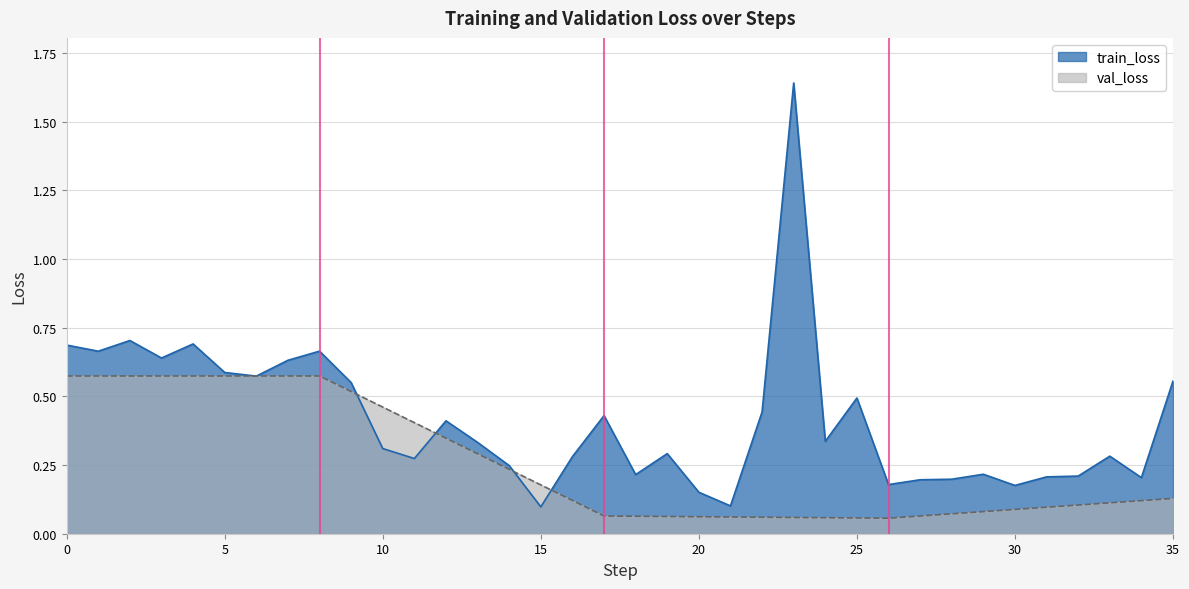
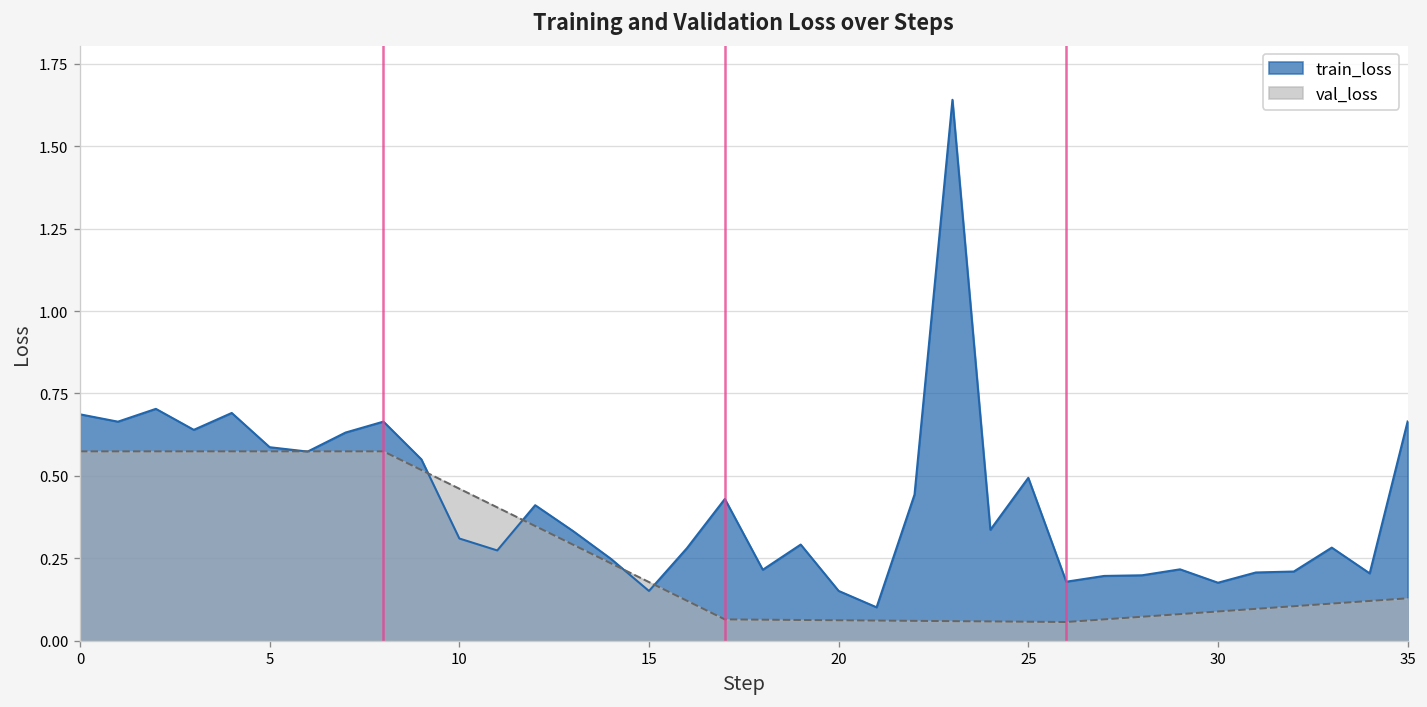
  {
    "train_loss": {
      "0": 0.69,
      "5": 0.59,
      "10": 0.31,
-     "15": 0.10,
+     "15": 0.15,
      "20": 0.15,
      "25": 0.49,
      "30": 0.18,
-     "35": 0.56
+     "35": 0.67
    },
    "val_loss": {
      "0": 0.57,
      "5": 0.57,
      "10": 0.46,
      "15": 0.18,
      "20": 0.06,
      "25": 0.06,
      "30": 0.09,
      "35": 0.13
    }
  }
